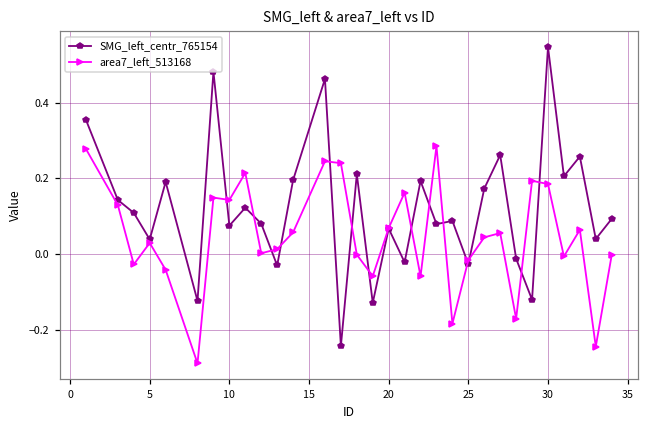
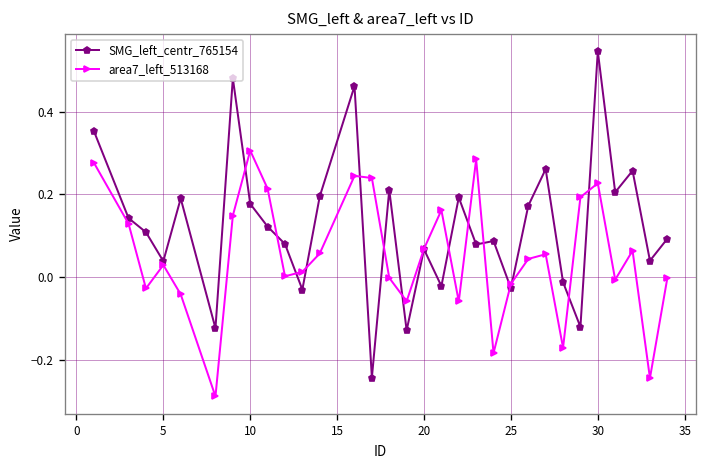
  {
    "SMG_left_centr_765154": {
      "5": 0.04,
-     "10": 0.07,
+     "10": 0.18,
      "25": -0.03,
      "30": 0.55
    },
    "area7_left_513168": {
      "5": 0.03,
-     "10": 0.14,
+     "10": 0.31,
      "25": -0.02,
-     "30": 0.18
+     "30": 0.23
    }
  }
